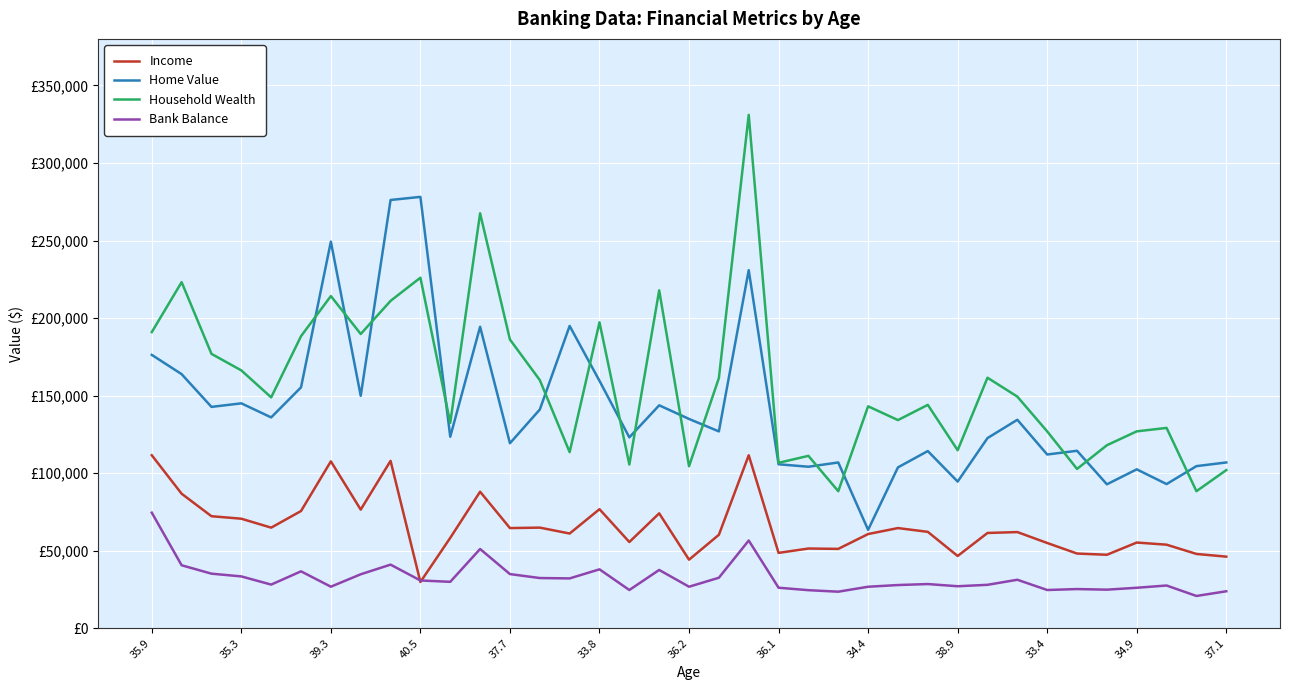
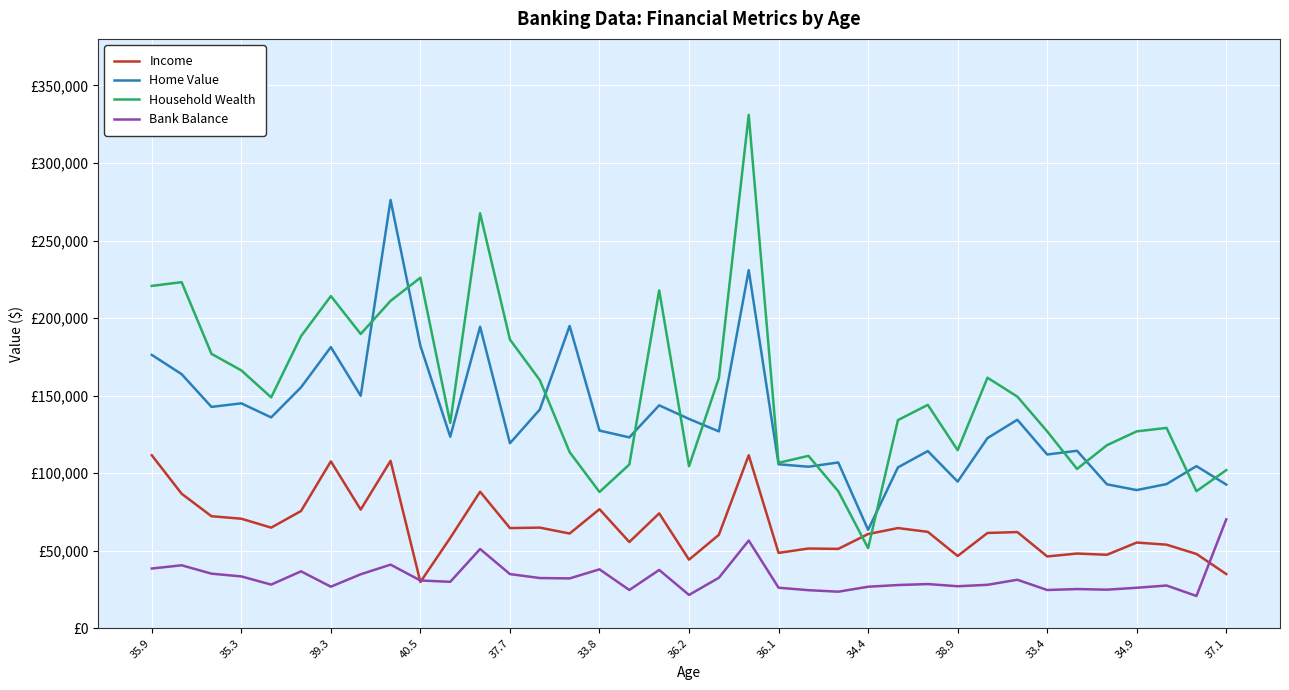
  {
    "Income": {
      "35.9": "£112,000",
      "39.3": "£108,000",
      "33.8": "£77,000",
      "36.2": "£44,000",
      "34.4": "£61,000",
      "38.9": "£47,000",
-     "33.4": "£55,000",
+     "33.4": "£46,000",
      "34.9": "£55,000",
-     "37.1": "£46,000"
+     "37.1": "£35,000"
    },
    "Home Value": {
      "35.9": "£176,000",
-     "39.3": "£249,000",
-     "40.5": "£278,000",
-     "33.8": "£160,000",
+     "39.3": "£181,000",
+     "40.5": "£182,000",
+     "33.8": "£127,000",
      "36.2": "£135,000",
      "34.4": "£63,000",
      "38.9": "£95,000",
      "33.4": "£112,000",
-     "34.9": "£102,000",
-     "37.1": "£107,000"
+     "34.9": "£89,000",
+     "37.1": "£93,000"
    },
    "Household Wealth": {
-     "35.9": "£191,000",
+     "35.9": "£221,000",
      "39.3": "£214,000",
      "40.5": "£226,000",
-     "33.8": "£197,000",
+     "33.8": "£88,000",
      "36.2": "£104,000",
-     "34.4": "£143,000",
+     "34.4": "£52,000",
      "38.9": "£115,000",
      "33.4": "£127,000",
      "34.9": "£127,000",
      "37.1": "£102,000"
    },
    "Bank Balance": {
-     "35.9": "£75,000",
+     "35.9": "£39,000",
      "39.3": "£27,000",
      "33.8": "£38,000",
-     "36.2": "£27,000",
+     "36.2": "£22,000",
      "34.4": "£27,000",
      "38.9": "£27,000",
      "33.4": "£25,000",
      "34.9": "£26,000",
-     "37.1": "£24,000"
+     "37.1": "£70,000"
    }
  }
